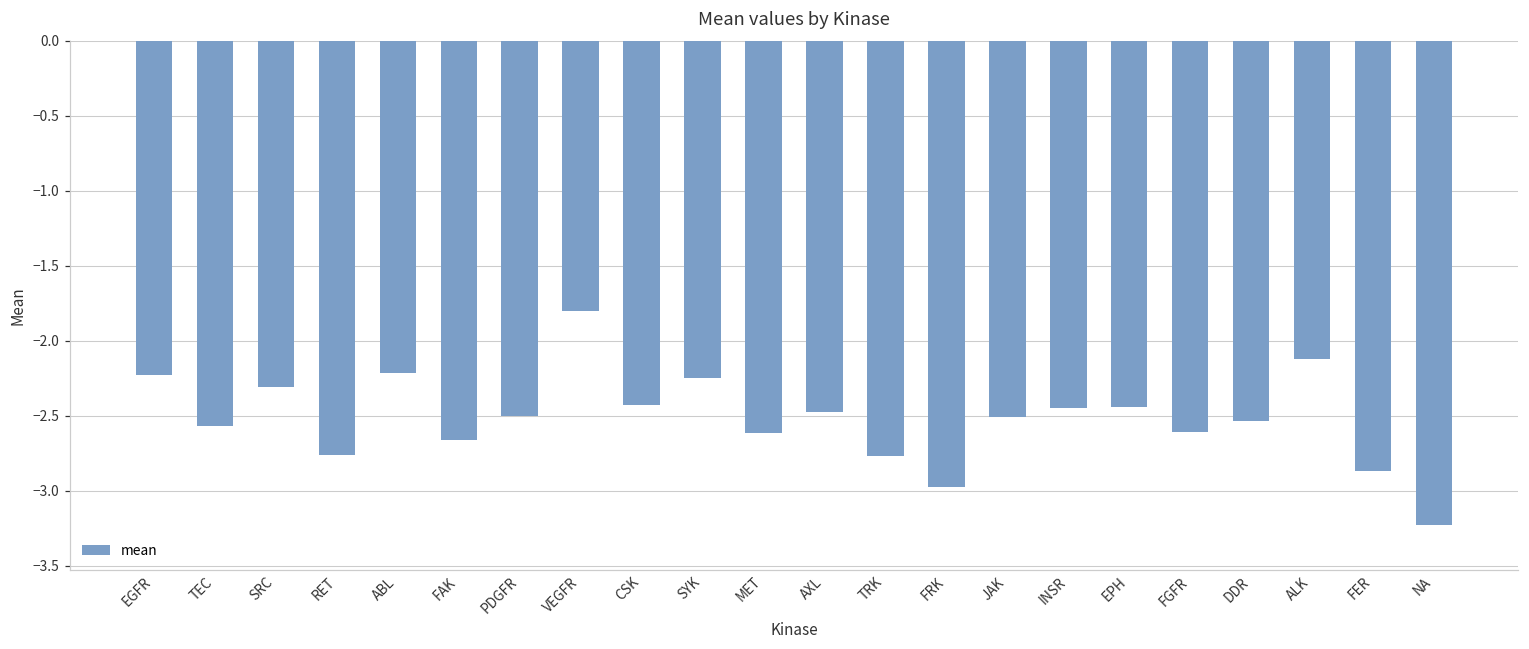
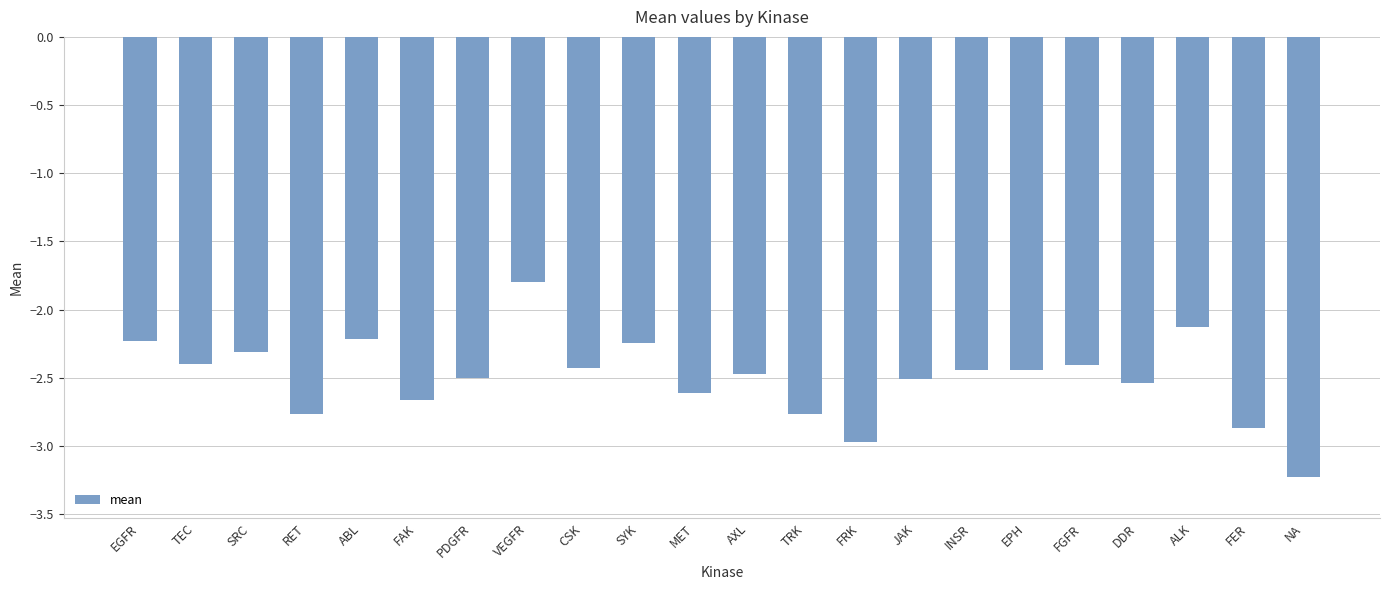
  {
    "EGFR": -2.23,
-   "TEC": -2.57,
+   "TEC": -2.40,
    "SRC": -2.31,
    "RET": -2.76,
    "ABL": -2.22,
    "FAK": -2.66,
    "PDGFR": -2.50,
    "VEGFR": -1.80,
    "CSK": -2.43,
    "SYK": -2.25,
    "MET": -2.61,
    "AXL": -2.47,
    "TRK": -2.77,
    "FRK": -2.97,
    "JAK": -2.51,
    "INSR": -2.45,
    "EPH": -2.44,
-   "FGFR": -2.61,
+   "FGFR": -2.41,
    "DDR": -2.54,
    "ALK": -2.12,
    "FER": -2.87,
    "NA": -3.23
  }
